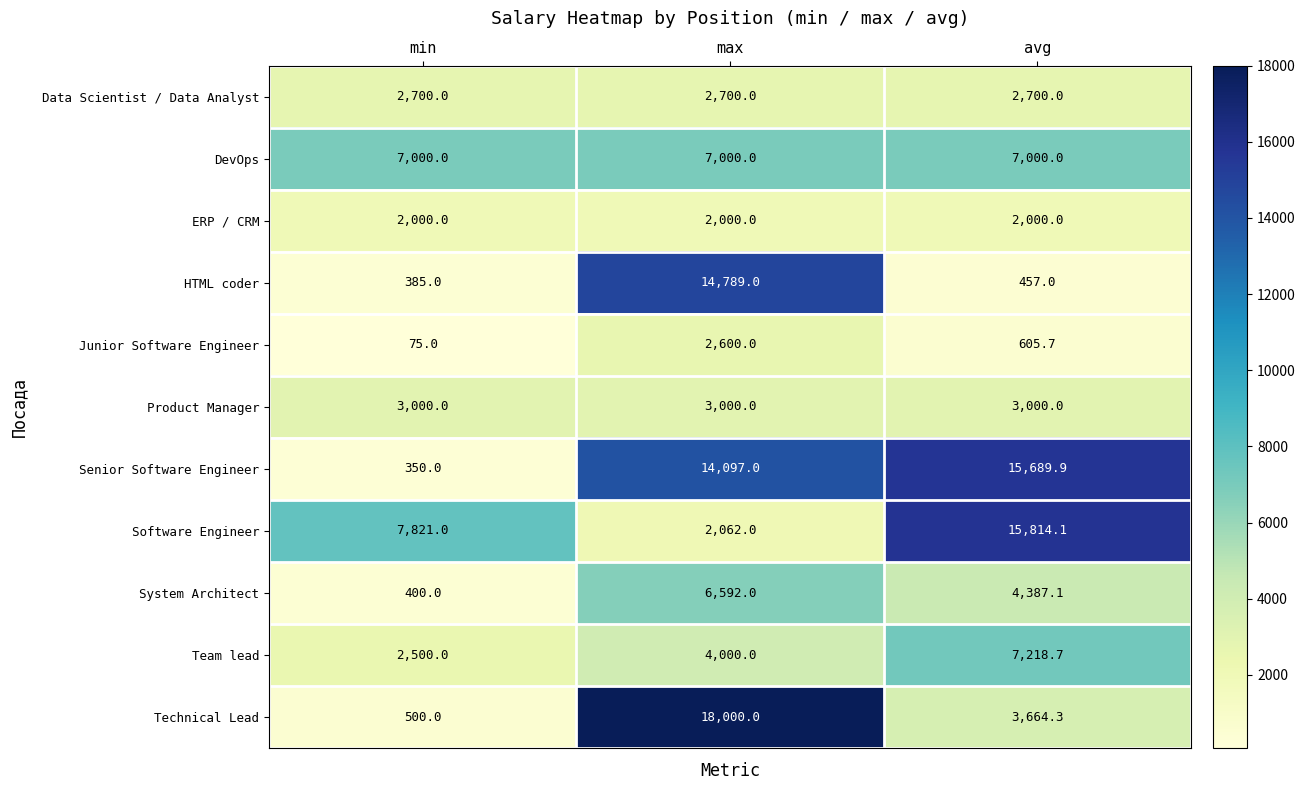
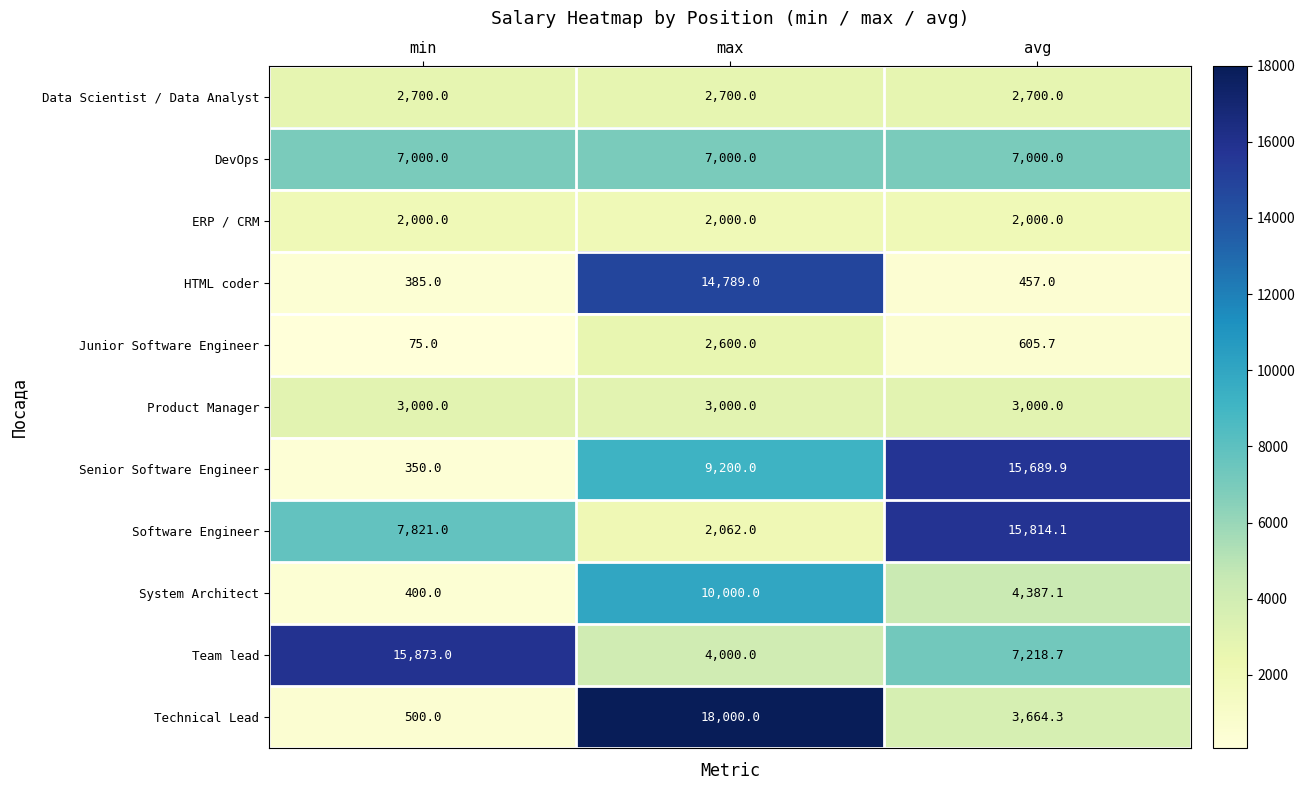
  {
    "Data Scientist / Data Analyst": {
      "min": "2,700.0",
      "max": "2,700.0",
      "avg": "2,700.0"
    },
    "DevOps": {
      "min": "7,000.0",
      "max": "7,000.0",
      "avg": "7,000.0"
    },
    "ERP / CRM": {
      "min": "2,000.0",
      "max": "2,000.0",
      "avg": "2,000.0"
    },
    "HTML coder": {
      "min": "385.0",
      "max": "14,789.0",
      "avg": "457.0"
    },
    "Junior Software Engineer": {
      "min": "75.0",
      "max": "2,600.0",
      "avg": "605.7"
    },
    "Product Manager": {
      "min": "3,000.0",
      "max": "3,000.0",
      "avg": "3,000.0"
    },
    "Senior Software Engineer": {
      "min": "350.0",
-     "max": "14,097.0",
+     "max": "9,200.0",
      "avg": "15,689.9"
    },
    "Software Engineer": {
      "min": "7,821.0",
      "max": "2,062.0",
      "avg": "15,814.1"
    },
    "System Architect": {
      "min": "400.0",
-     "max": "6,592.0",
+     "max": "10,000.0",
      "avg": "4,387.1"
    },
    "Team lead": {
-     "min": "2,500.0",
+     "min": "15,873.0",
      "max": "4,000.0",
      "avg": "7,218.7"
    },
    "Technical Lead": {
      "min": "500.0",
      "max": "18,000.0",
      "avg": "3,664.3"
    }
  }
